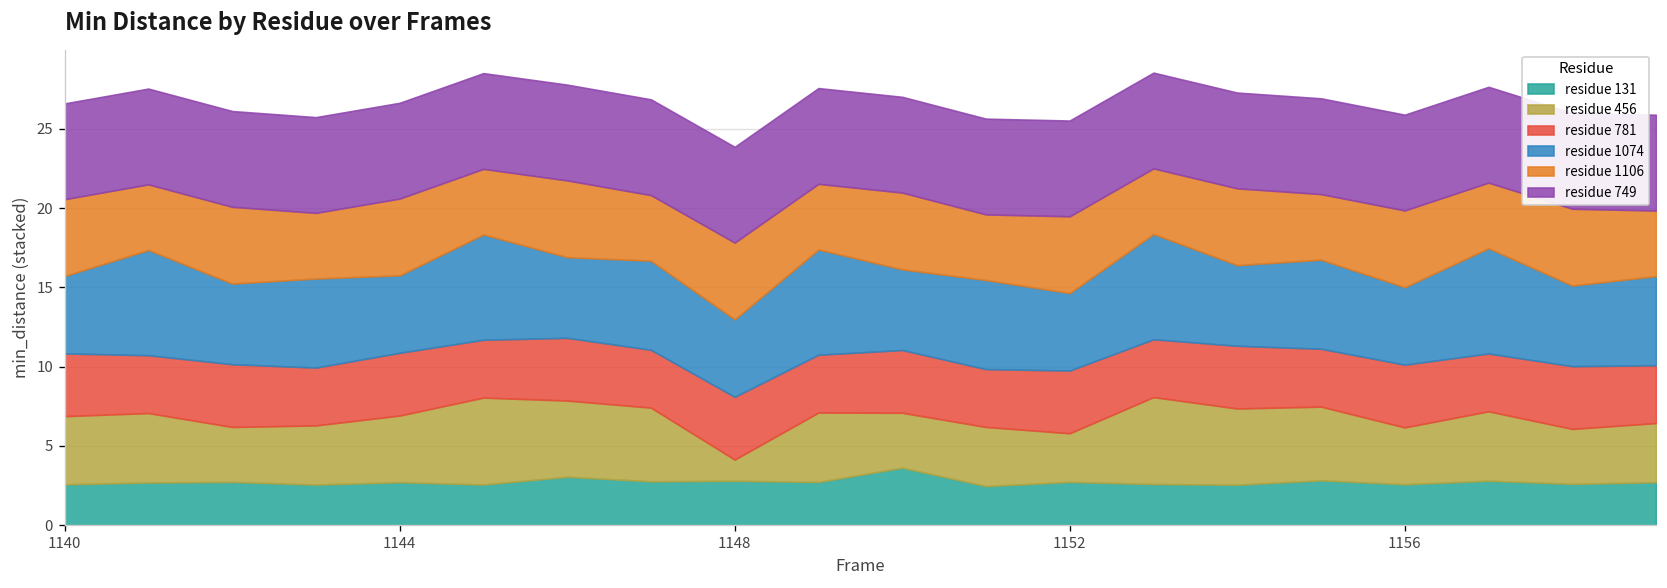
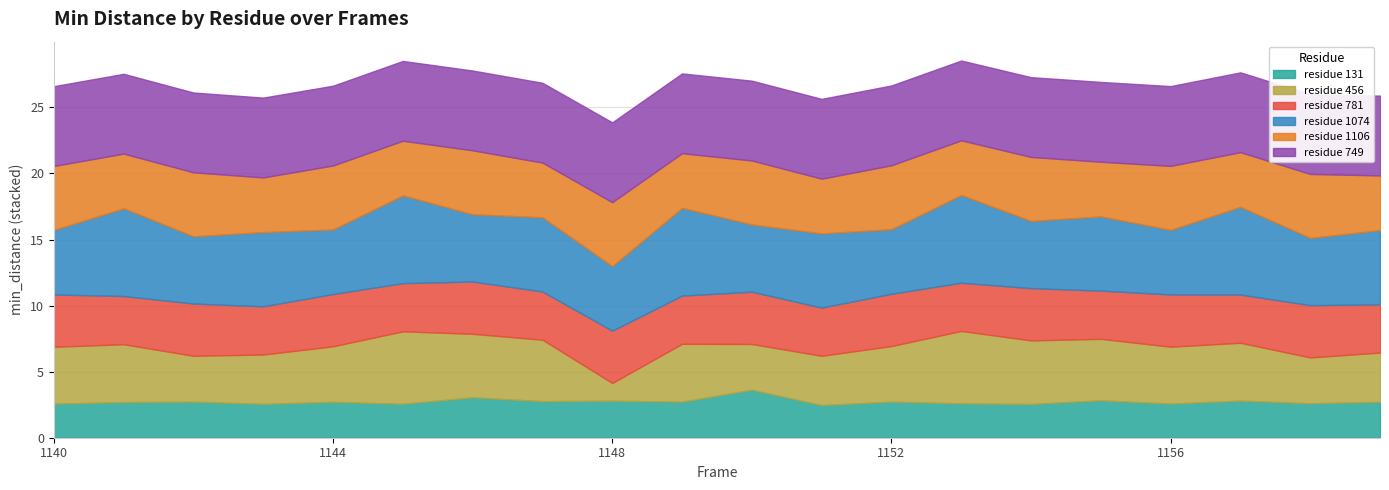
  {
    "residue 456": {
      "1140": 4.3,
      "1144": 4.2,
      "1148": 1.3,
-     "1152": 3.1,
-     "1156": 3.6
+     "1152": 4.2,
+     "1156": 4.3
    },
    "residue 749": {
      "1140": 6.0,
      "1144": 6.0,
      "1148": 6.0,
      "1152": 6.0,
      "1156": 6.0
    }
  }
